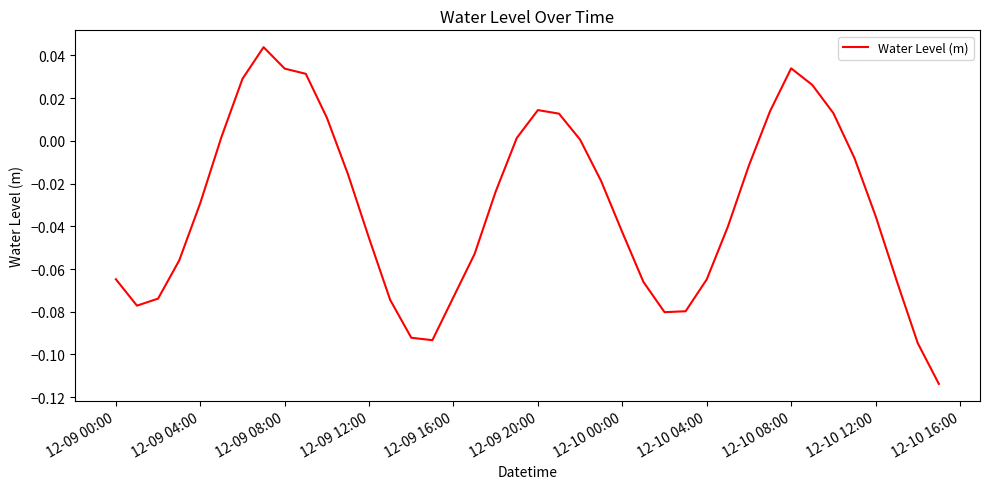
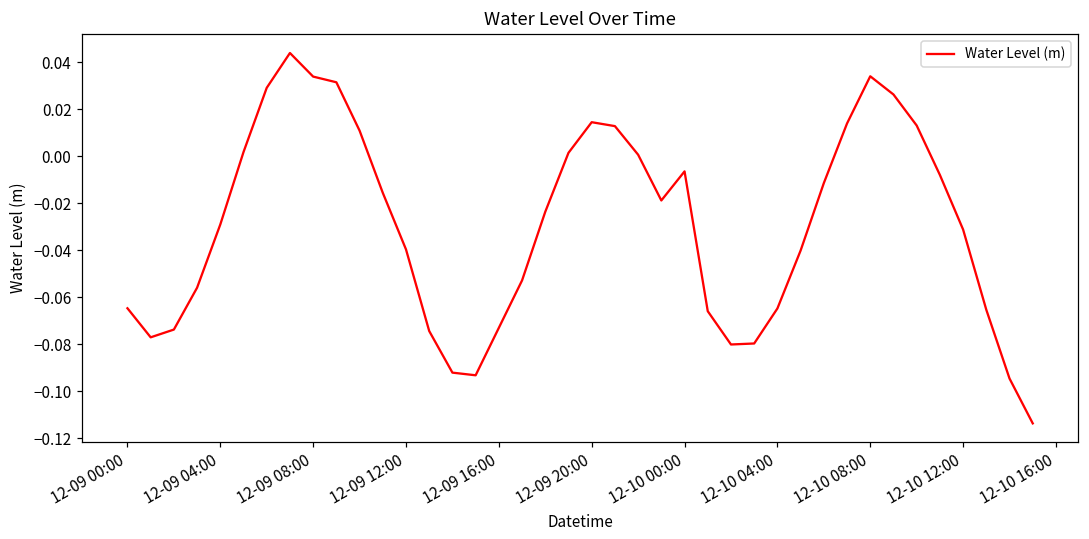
  {
    "12-09 00:00": -0.065,
    "12-09 04:00": -0.029,
    "12-09 08:00": 0.034,
-   "12-09 12:00": -0.046,
+   "12-09 12:00": -0.040,
    "12-09 16:00": -0.073,
    "12-09 20:00": 0.014,
-   "12-10 00:00": -0.043,
+   "12-10 00:00": -0.006,
    "12-10 04:00": -0.065,
    "12-10 08:00": 0.034,
-   "12-10 12:00": -0.035
+   "12-10 12:00": -0.031
  }
